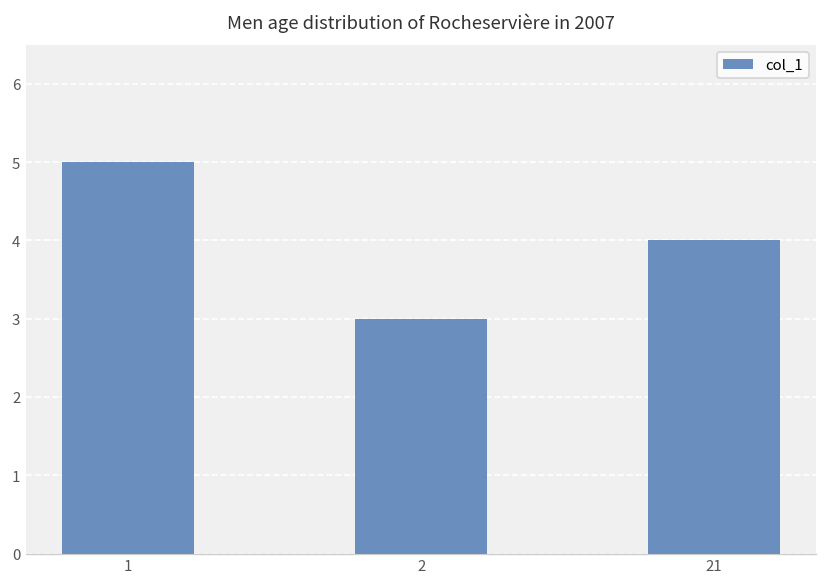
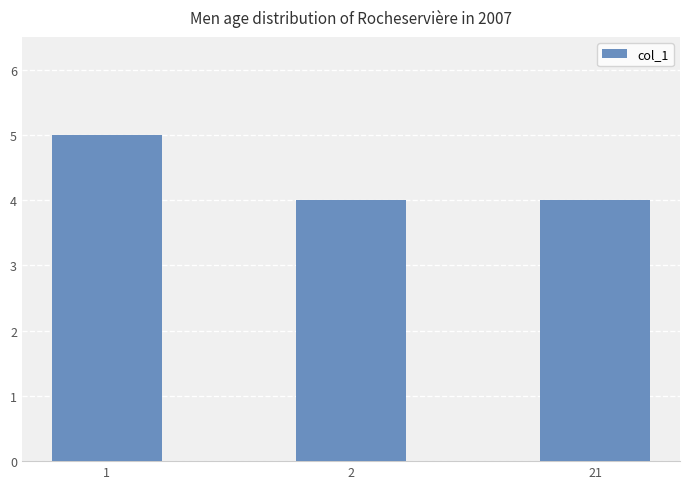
  {
-   "2": 3,
+   "2": 4,
    "21": 4
  }
